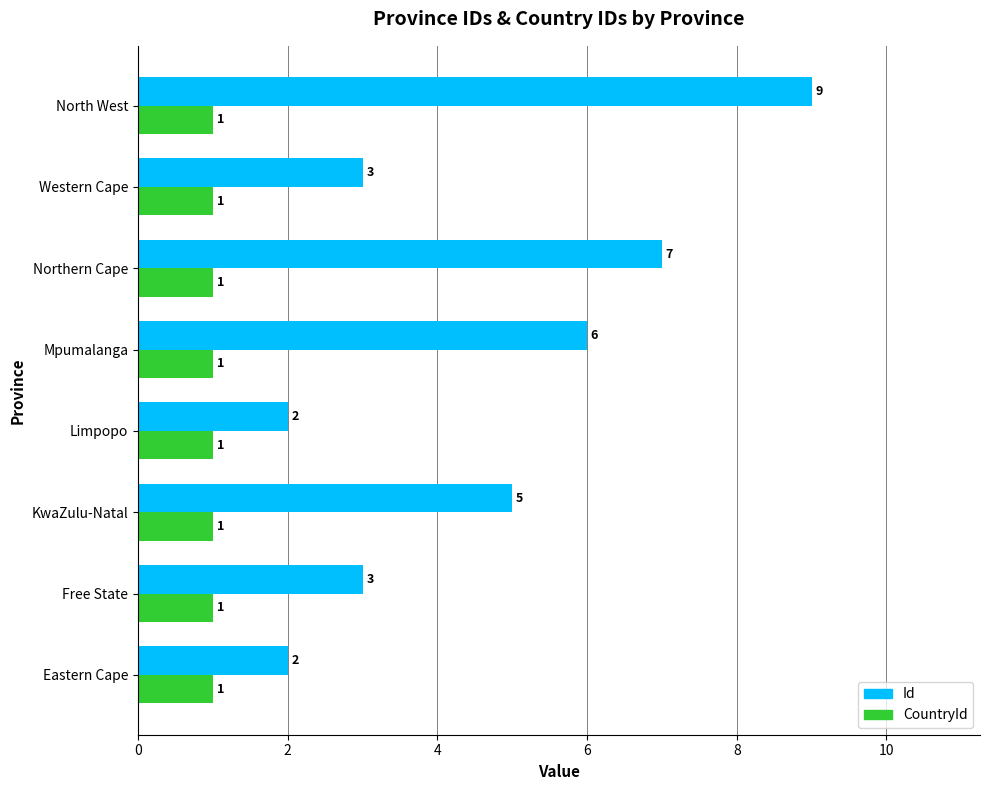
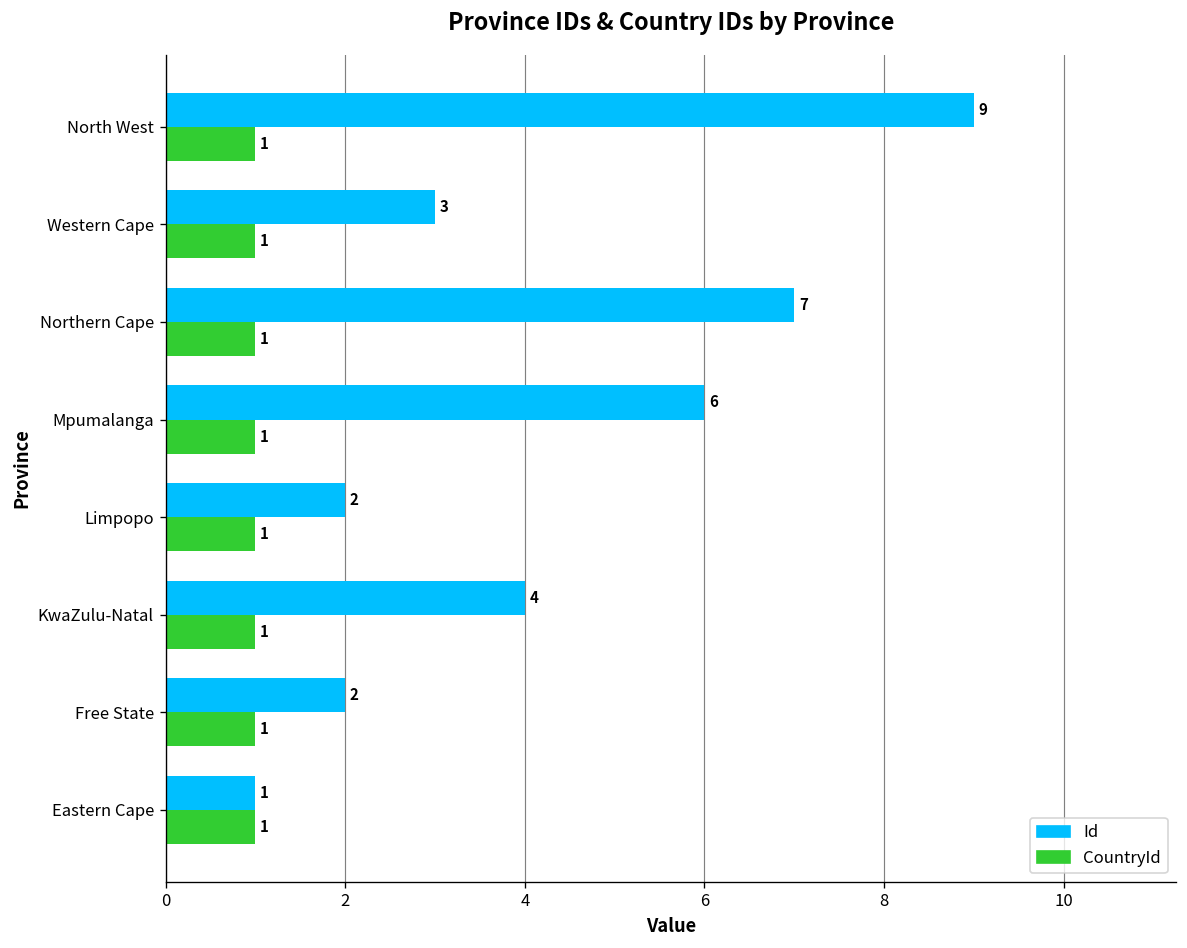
  {
    "Id": {
      "North West": 9,
      "Western Cape": 3,
      "Northern Cape": 7,
      "Mpumalanga": 6,
      "Limpopo": 2,
-     "KwaZulu-Natal": 5,
-     "Free State": 3,
-     "Eastern Cape": 2
+     "KwaZulu-Natal": 4,
+     "Free State": 2,
+     "Eastern Cape": 1
    },
    "CountryId": {
      "North West": 1,
      "Western Cape": 1,
      "Northern Cape": 1,
      "Mpumalanga": 1,
      "Limpopo": 1,
      "KwaZulu-Natal": 1,
      "Free State": 1,
      "Eastern Cape": 1
    }
  }
